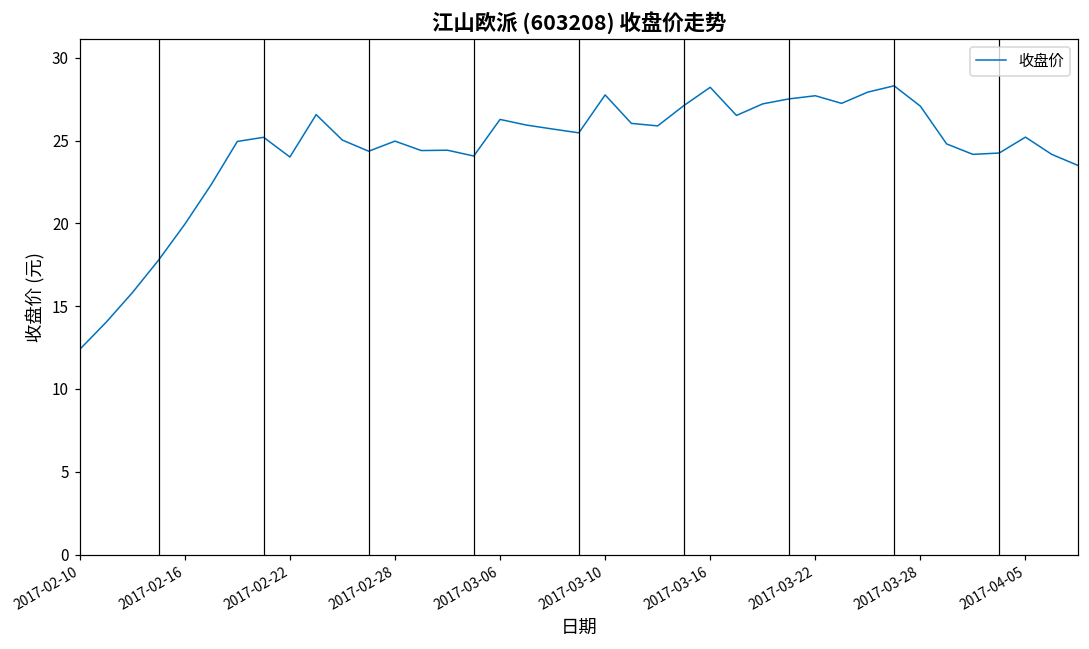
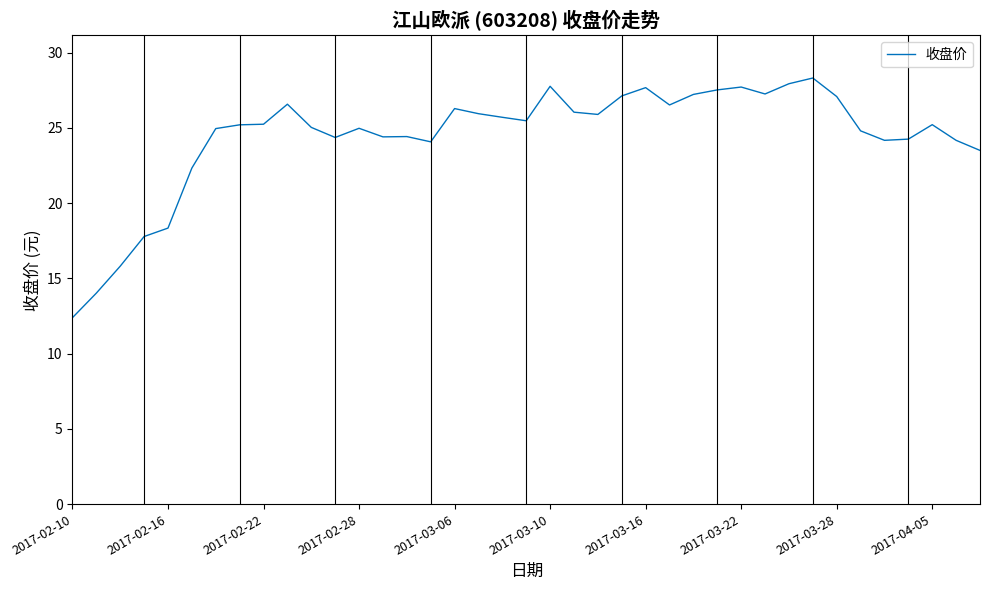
  {
    "2017-02-10": 12.4,
-   "2017-02-16": 20.0,
-   "2017-02-22": 24.0,
+   "2017-02-16": 18.3,
+   "2017-02-22": 25.2,
    "2017-02-28": 25.0,
    "2017-03-06": 26.3,
    "2017-03-10": 27.8,
-   "2017-03-16": 28.2,
+   "2017-03-16": 27.7,
    "2017-03-22": 27.7,
    "2017-03-28": 27.1,
    "2017-04-05": 25.2
  }
